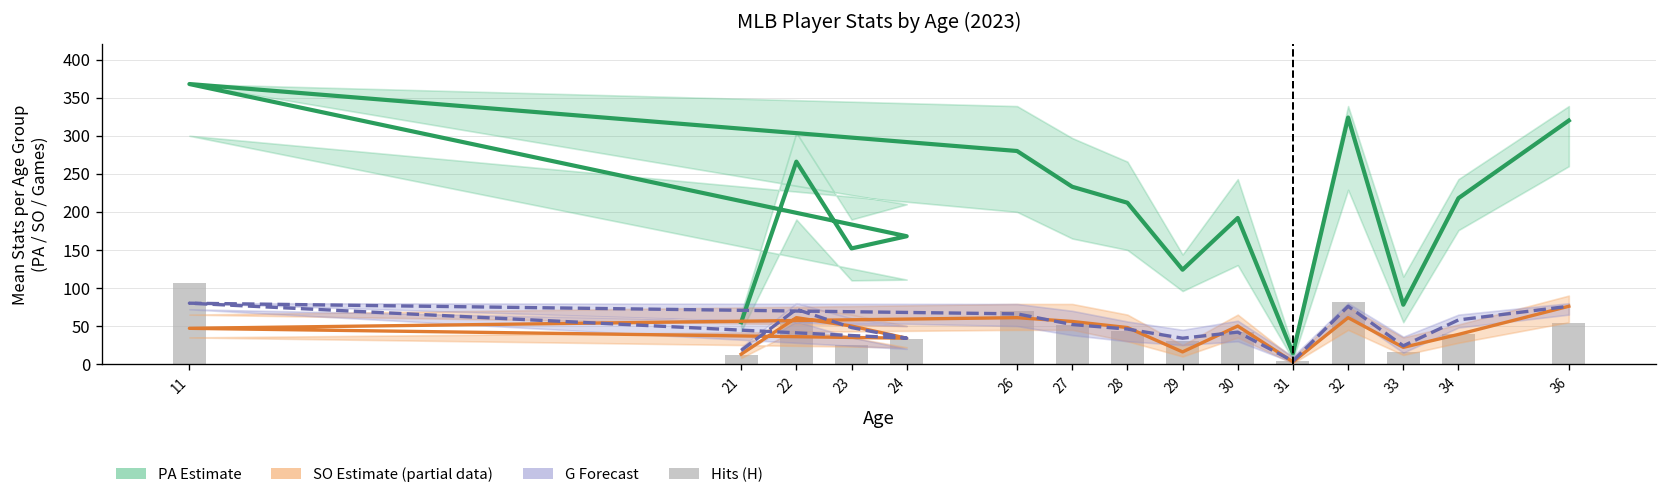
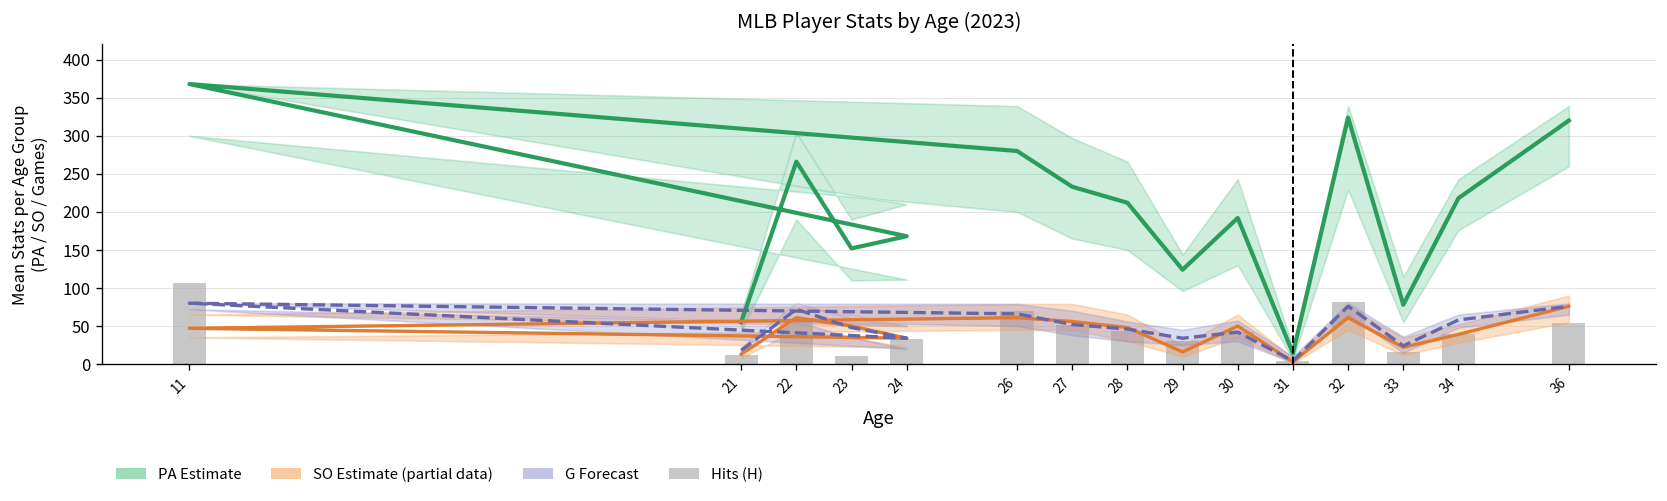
  {
    "Hits (H)": {
      "11": 110,
      "21": 10,
      "22": 60,
-     "23": 30,
+     "23": 10,
      "24": 30,
      "26": 70,
      "27": 50,
      "28": 40,
      "29": 30,
      "30": 40,
      "31": 0,
      "32": 80,
      "33": 20,
      "34": 40,
      "36": 50
    }
  }
